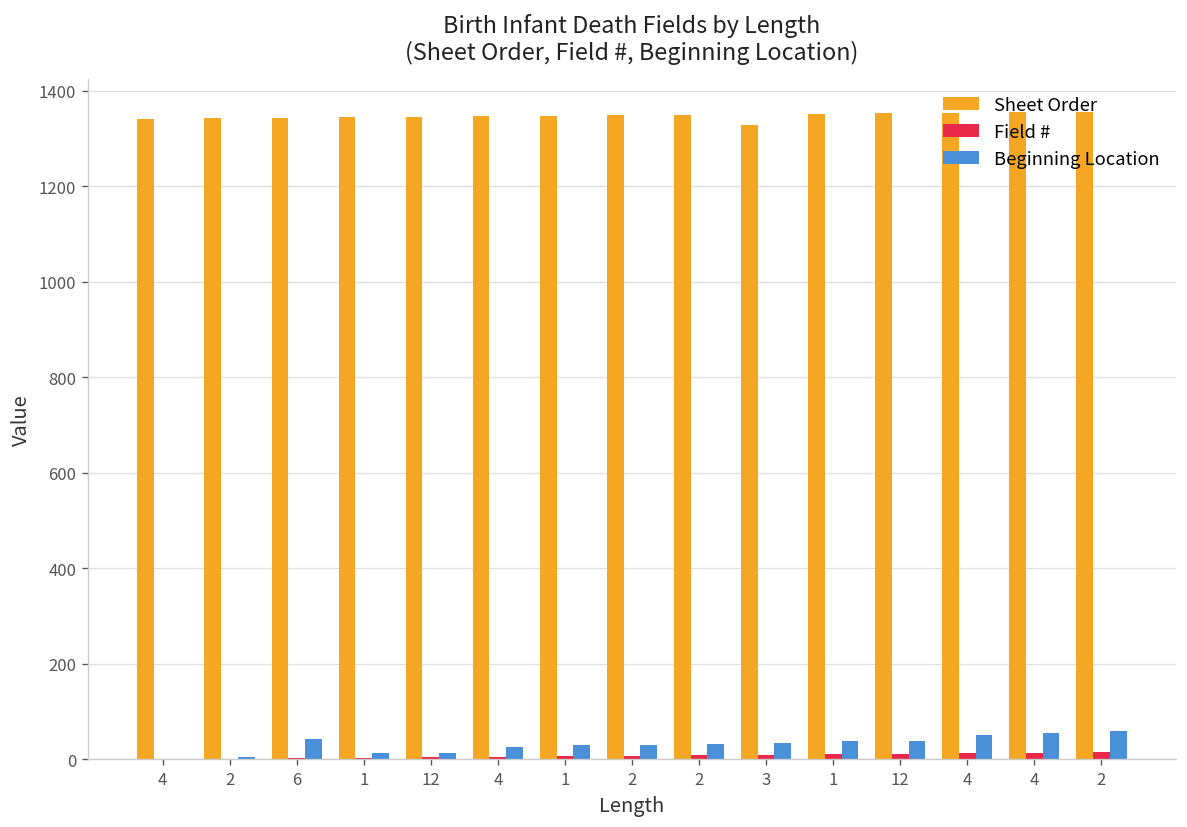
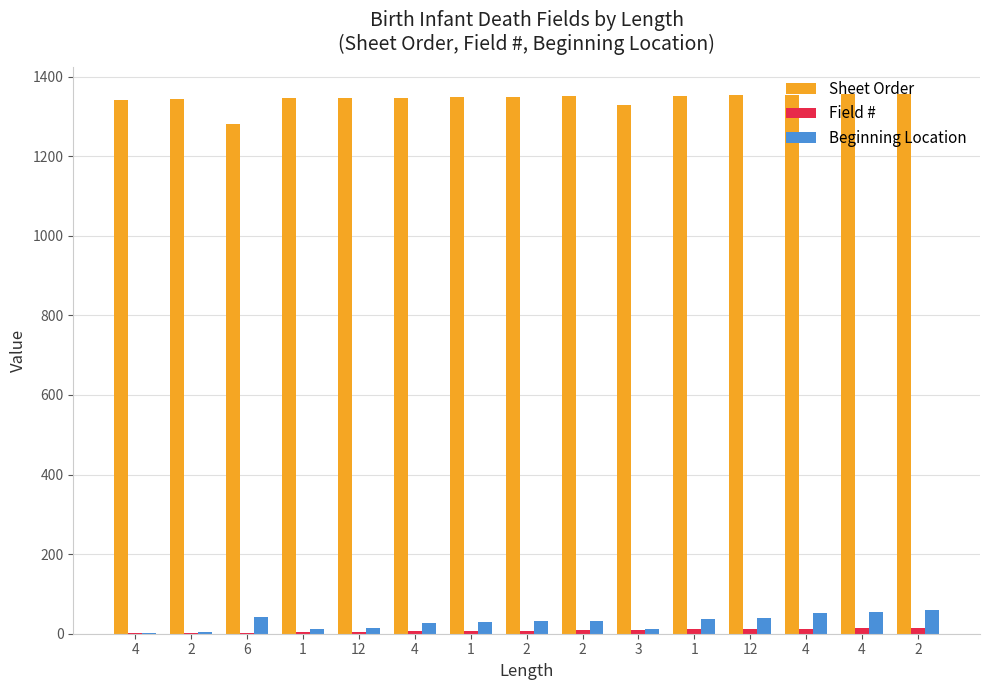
  {
    "Sheet Order": {
-     "6": 1340,
+     "6": 1280,
      "3": 1330
    },
    "Field #": {
      "3": 10
    },
    "Beginning Location": {
      "6": 40,
-     "3": 40
+     "3": 10
    }
  }
